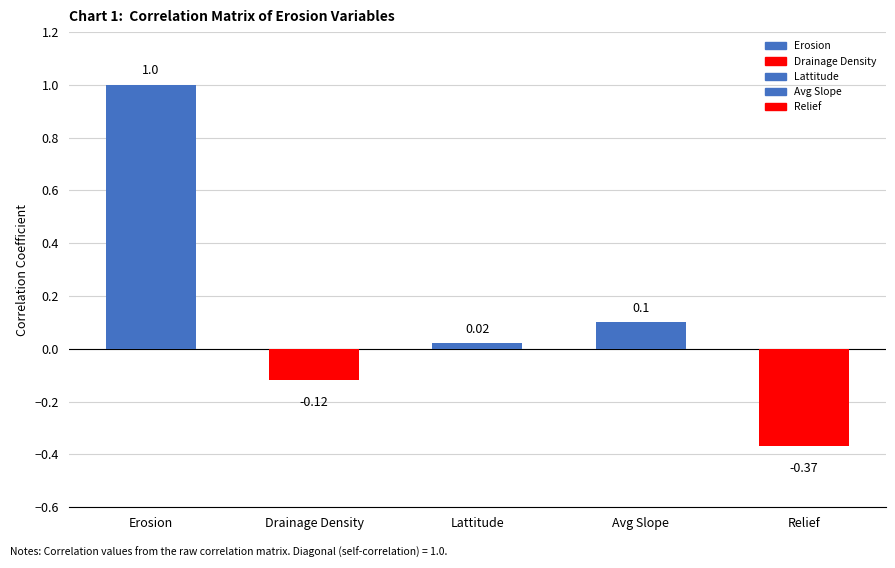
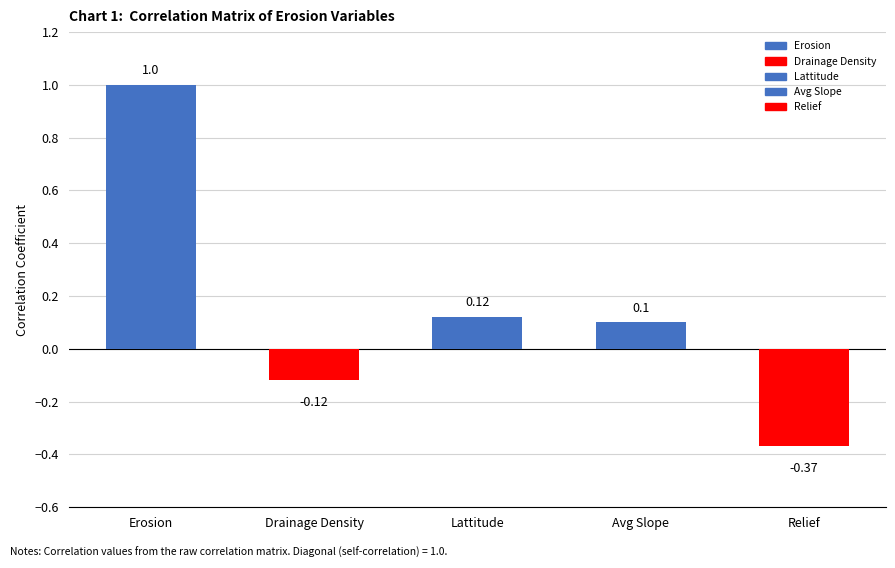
  {
    "Erosion": 1.0,
    "Drainage Density": -0.12,
-   "Lattitude": 0.02,
+   "Lattitude": 0.12,
    "Avg Slope": 0.1,
    "Relief": -0.37
  }
